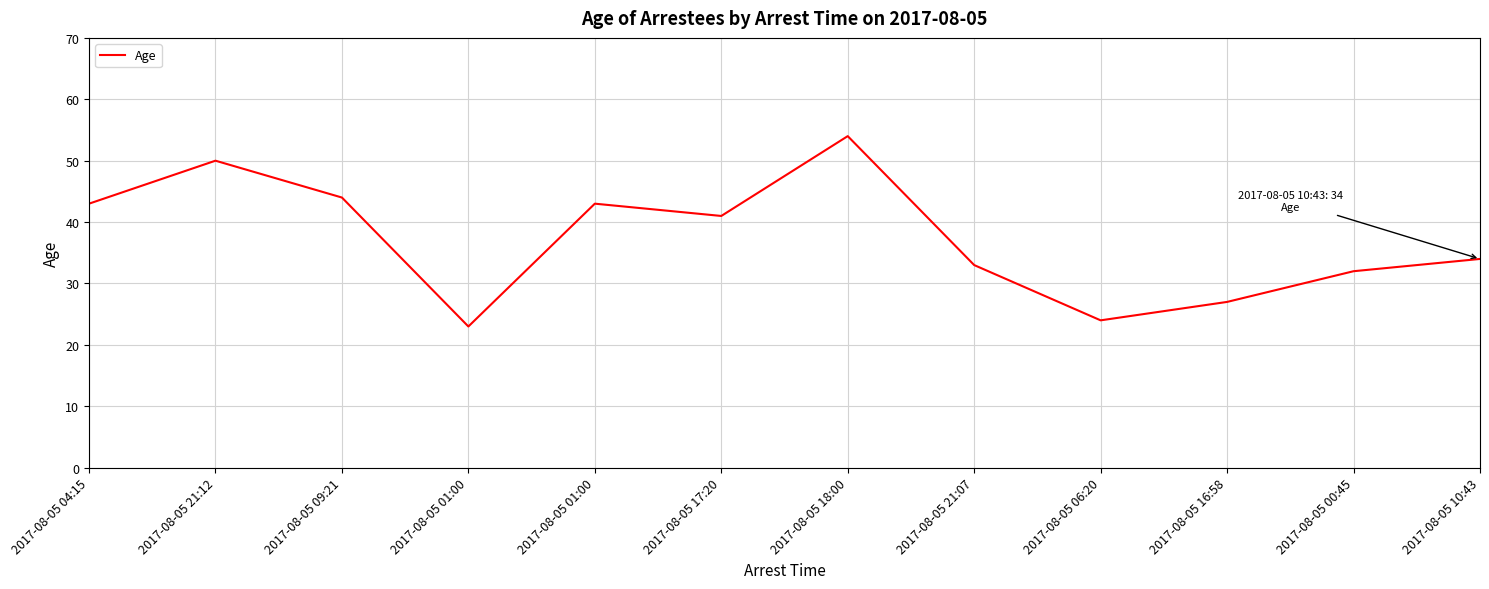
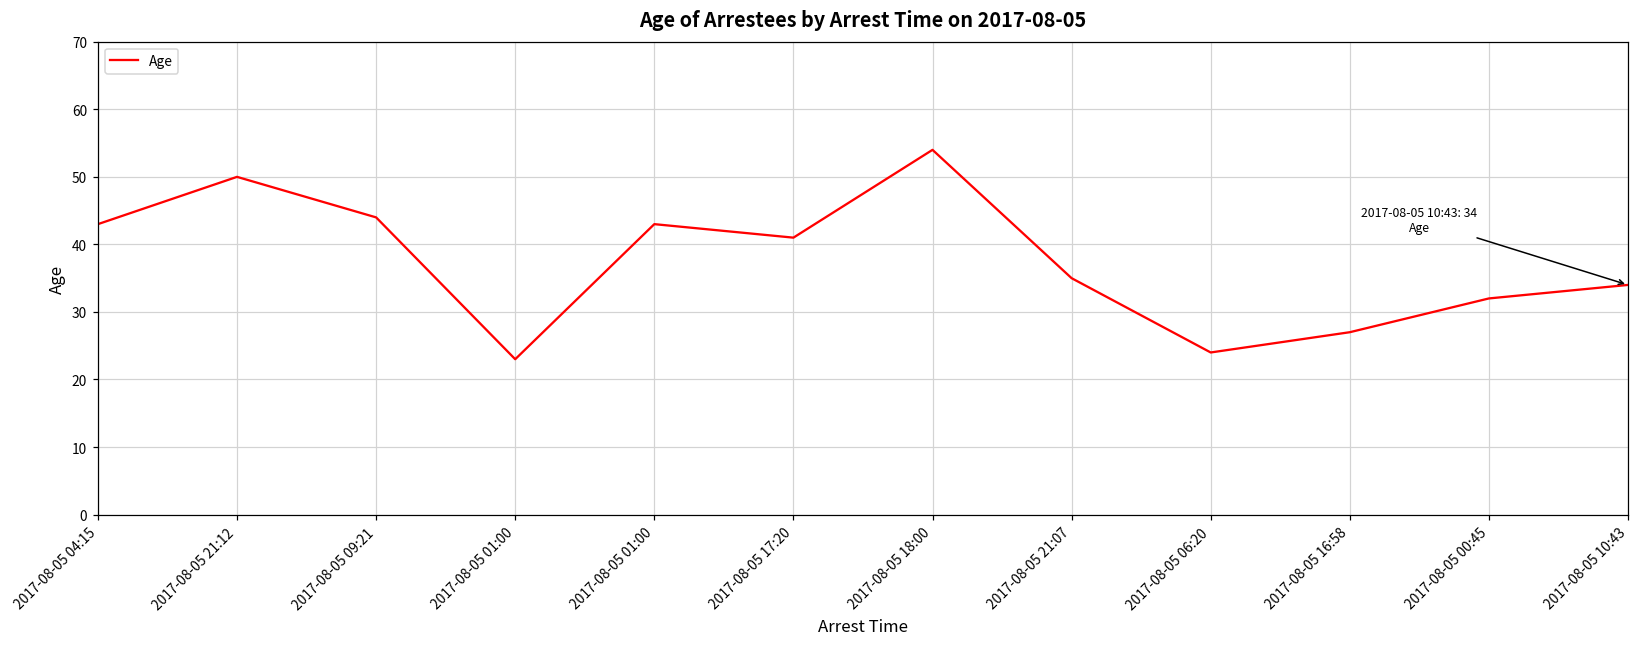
  {
    "2017-08-05 04:15": 43,
    "2017-08-05 21:12": 50,
    "2017-08-05 09:21": 44,
    "2017-08-05 17:20": 41,
    "2017-08-05 18:00": 54,
-   "2017-08-05 21:07": 33,
+   "2017-08-05 21:07": 35,
    "2017-08-05 06:20": 24,
    "2017-08-05 16:58": 27,
    "2017-08-05 00:45": 32
  }
